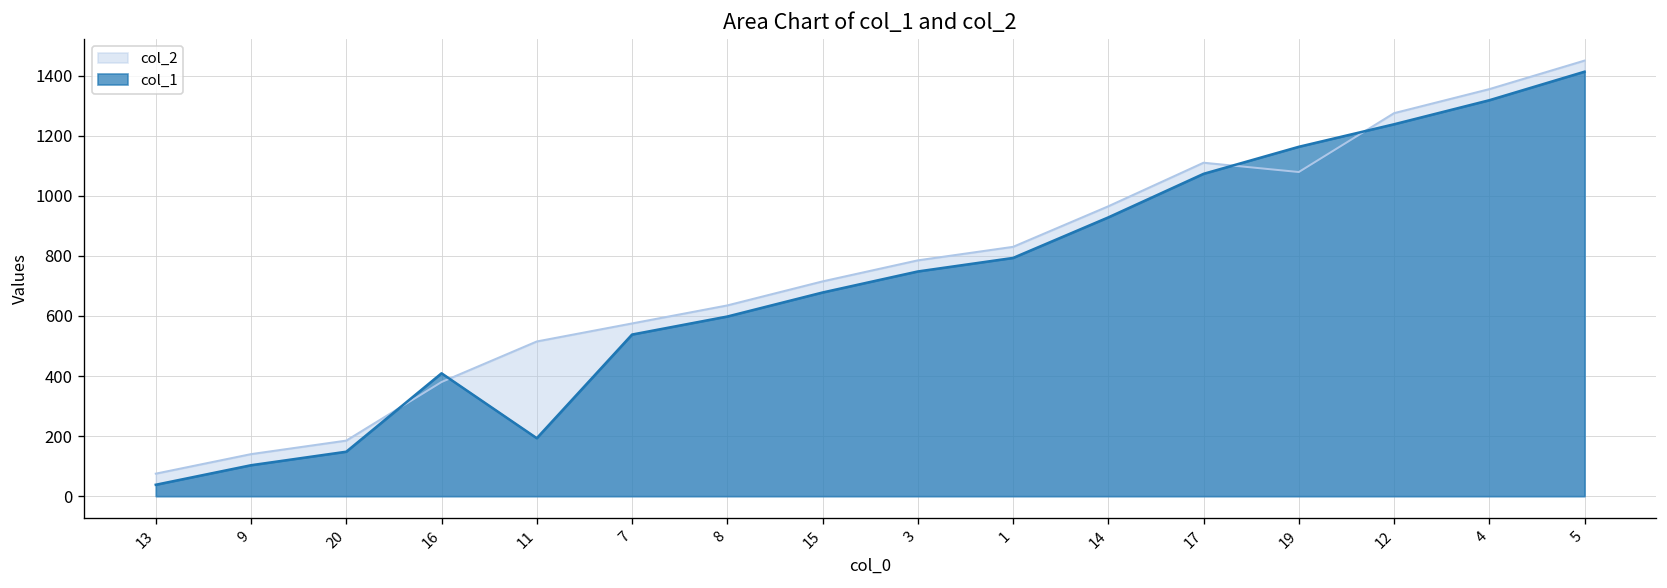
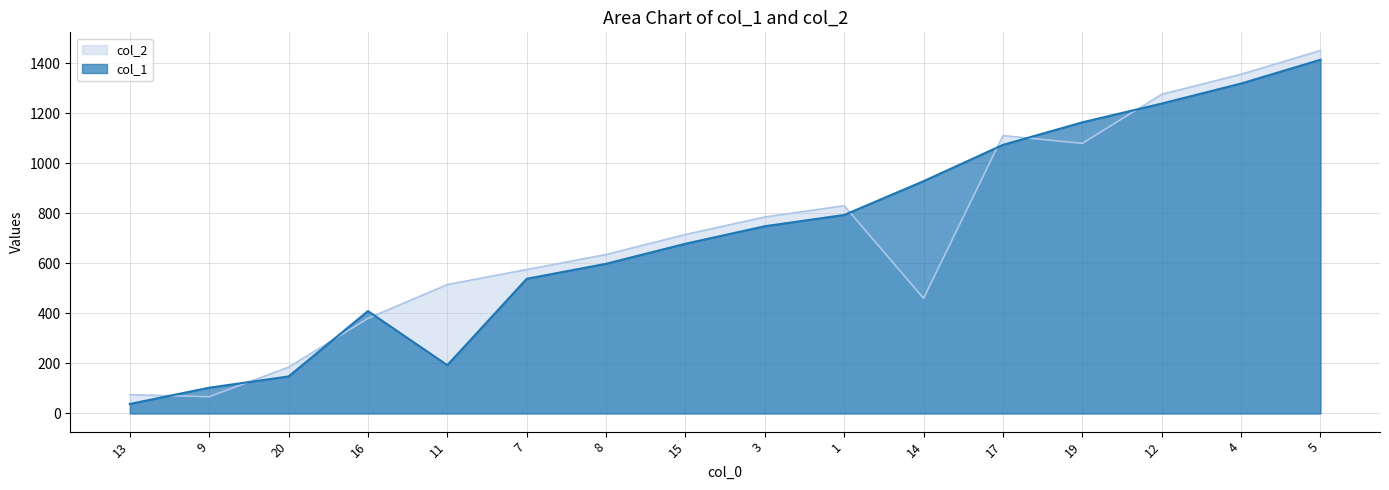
  {
    "col_2": {
      "13": 80,
-     "9": 140,
+     "9": 70,
      "20": 190,
      "16": 380,
      "11": 520,
      "7": 580,
      "8": 640,
      "15": 720,
      "3": 790,
      "1": 830,
-     "14": 970,
+     "14": 460,
      "17": 1110,
      "19": 1080,
      "12": 1280,
      "4": 1360,
      "5": 1450
    },
    "col_1": {
      "13": 40,
      "9": 100,
      "20": 150,
      "16": 410,
      "11": 190,
      "7": 540,
      "8": 600,
      "15": 680,
      "3": 750,
      "1": 790,
      "14": 930,
      "17": 1070,
      "19": 1160,
      "12": 1240,
      "4": 1320,
      "5": 1410
    }
  }
